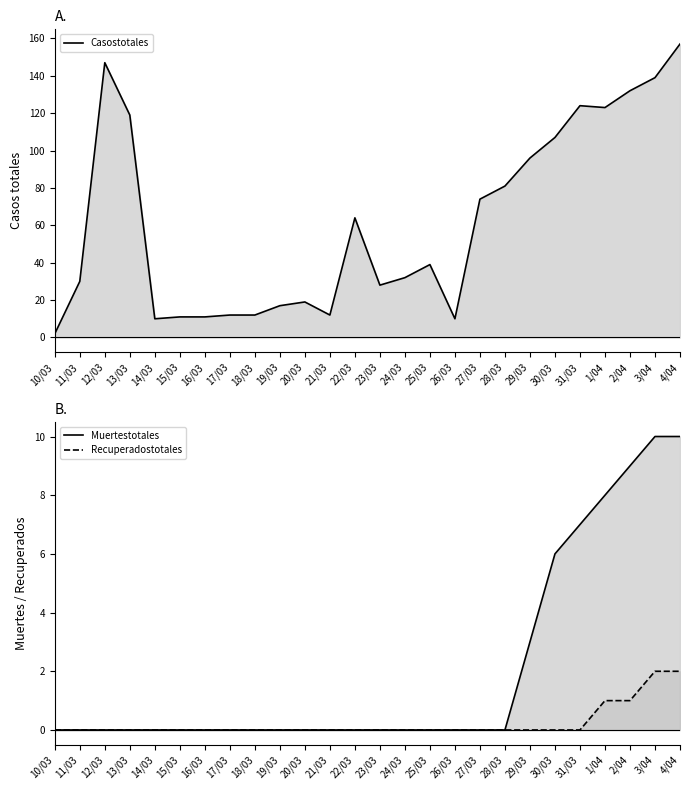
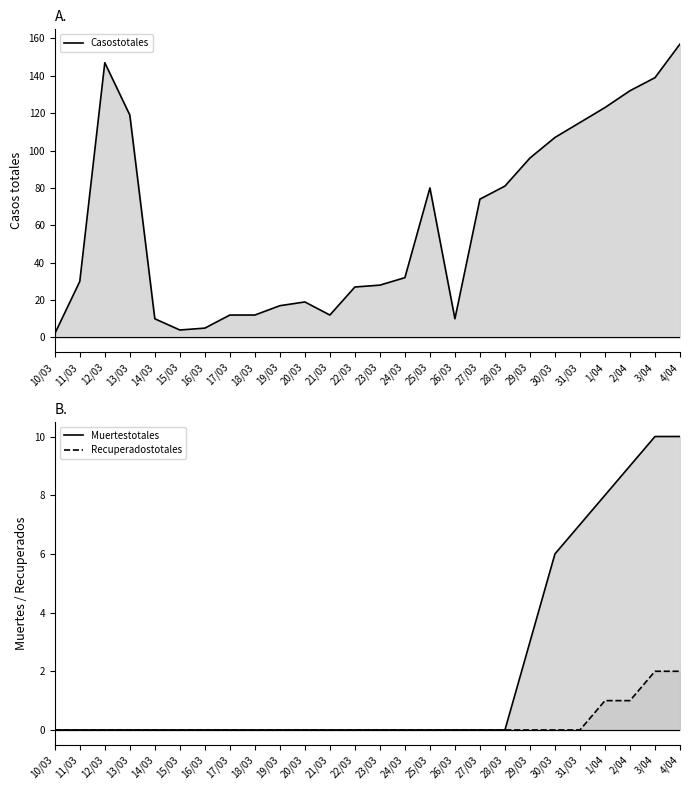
  {
    "A.": {
      "10/03": 2,
      "11/03": 30,
      "12/03": 147,
      "13/03": 119,
      "14/03": 10,
-     "15/03": 11,
-     "16/03": 11,
+     "15/03": 4,
+     "16/03": 5,
      "17/03": 12,
      "18/03": 12,
      "19/03": 17,
      "20/03": 19,
      "21/03": 12,
-     "22/03": 64,
+     "22/03": 27,
      "23/03": 28,
      "24/03": 32,
-     "25/03": 39,
+     "25/03": 80,
      "26/03": 10,
      "27/03": 74,
      "28/03": 81,
      "29/03": 96,
      "30/03": 107,
-     "31/03": 124,
+     "31/03": 115,
      "1/04": 123,
      "2/04": 132,
      "3/04": 139,
      "4/04": 157
    }
  }
